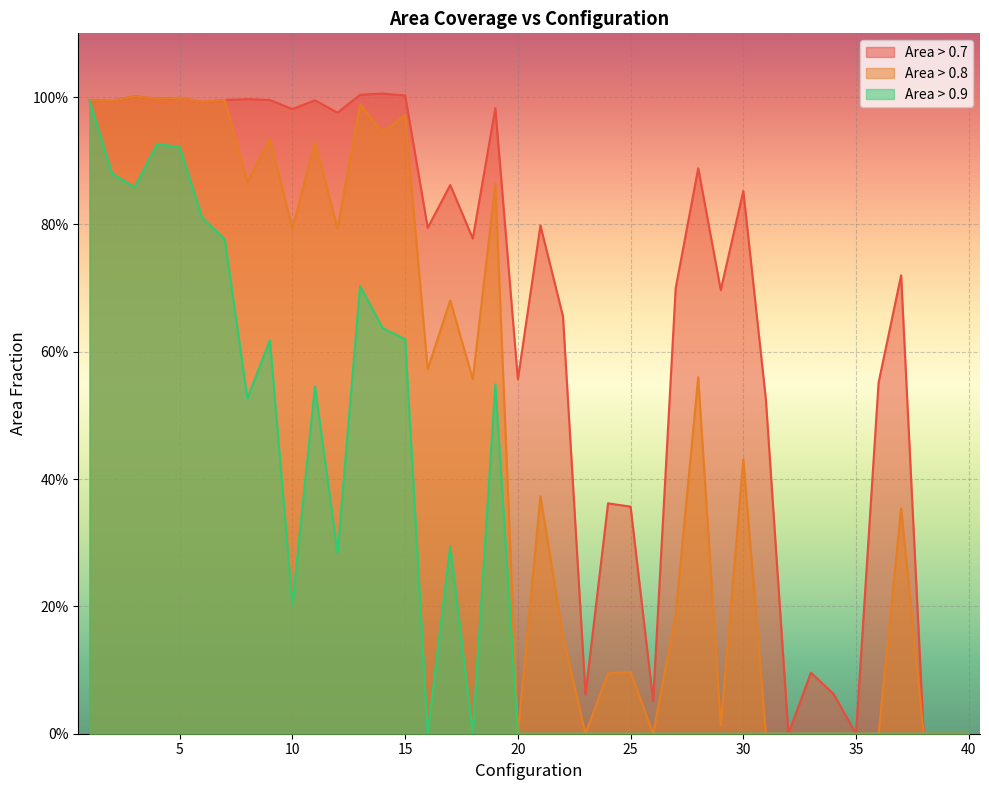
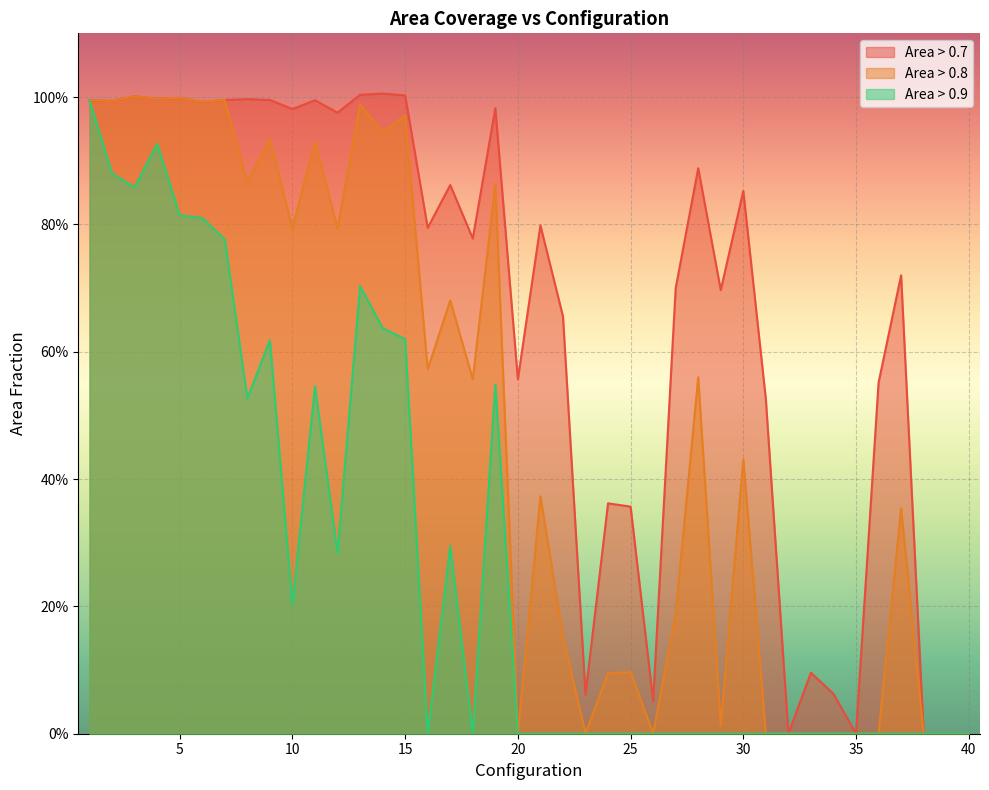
  {
    "Area > 0.9": {
-     "5": "92%",
+     "5": "81%",
      "10": "20%",
      "15": "62%",
      "25": "0%",
      "30": "0%"
    }
  }
